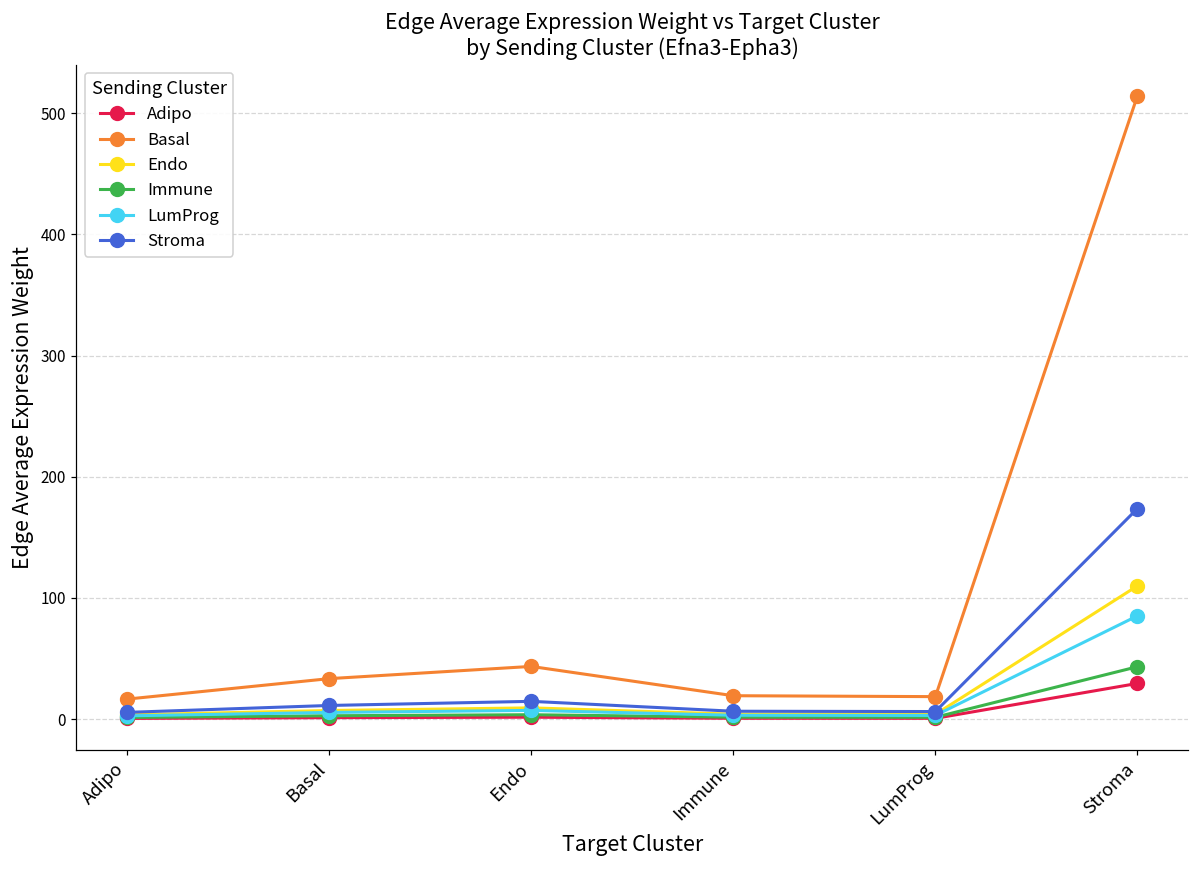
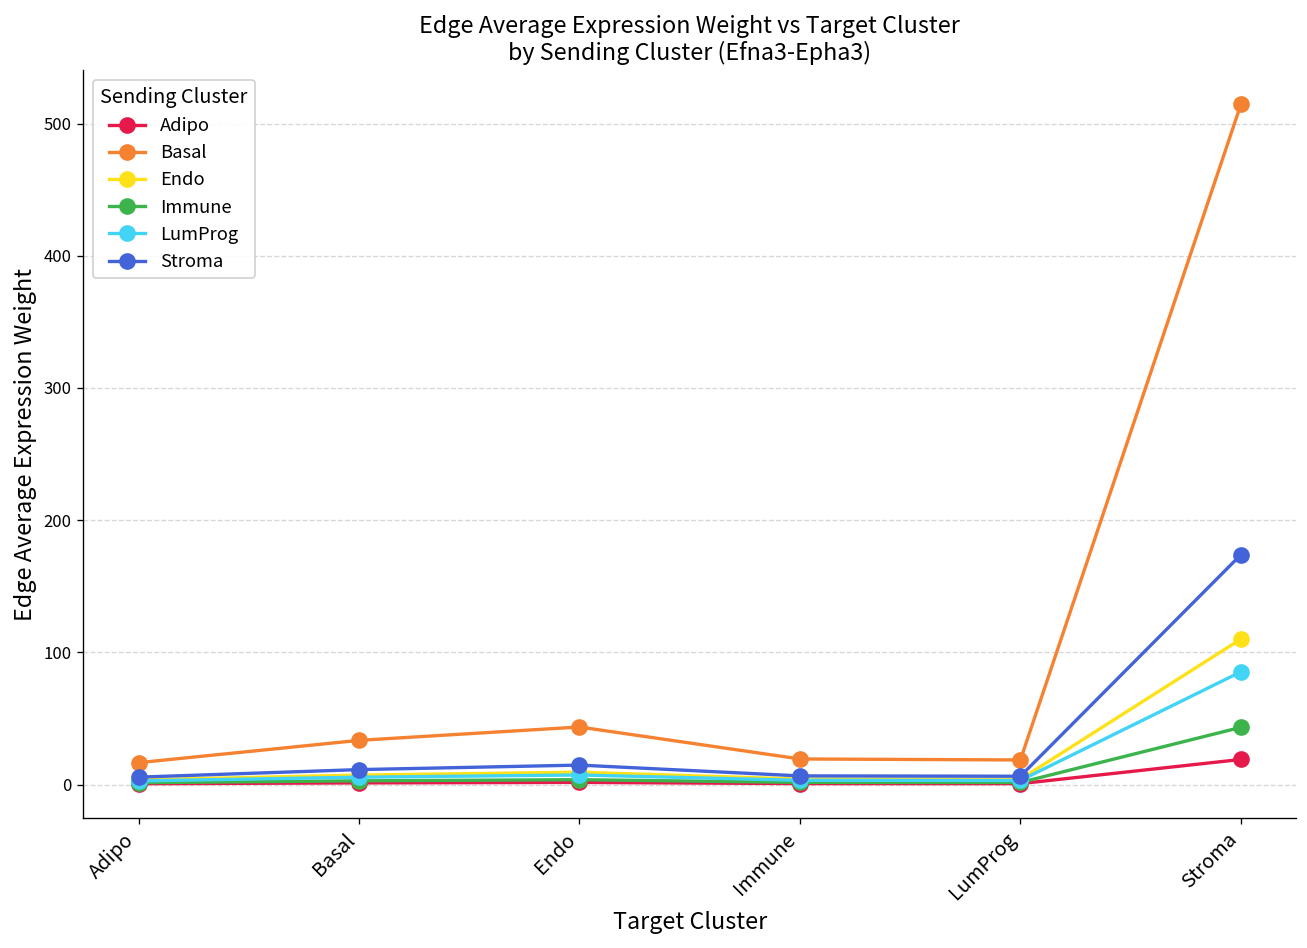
  {
    "Adipo": {
-     "Stroma": 29
+     "Stroma": 19
    },
    "Basal": {
      "Adipo": 17,
      "Basal": 33,
      "Endo": 44,
      "Immune": 19,
      "LumProg": 19,
      "Stroma": 515
    },
    "Endo": {
      "Stroma": 110
    },
    "Immune": {
      "Stroma": 43
    },
    "LumProg": {
      "Stroma": 85
    },
    "Stroma": {
      "Basal": 11,
      "Endo": 15,
      "Immune": 7,
      "Stroma": 174
    }
  }
